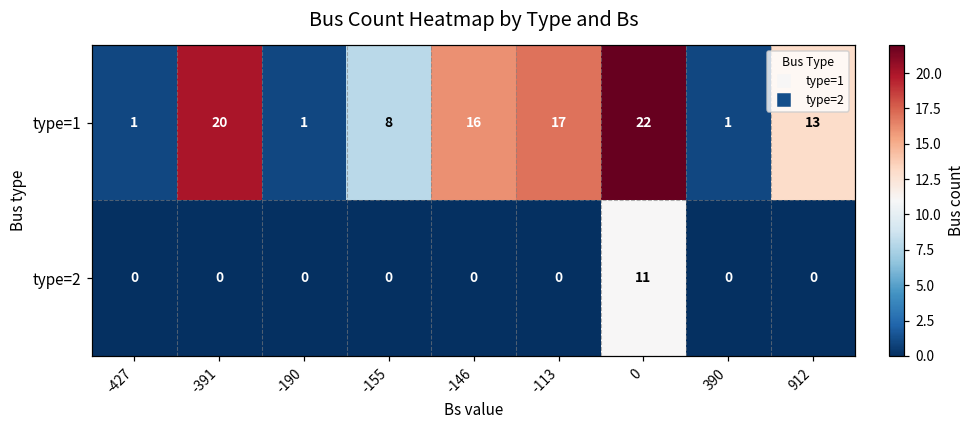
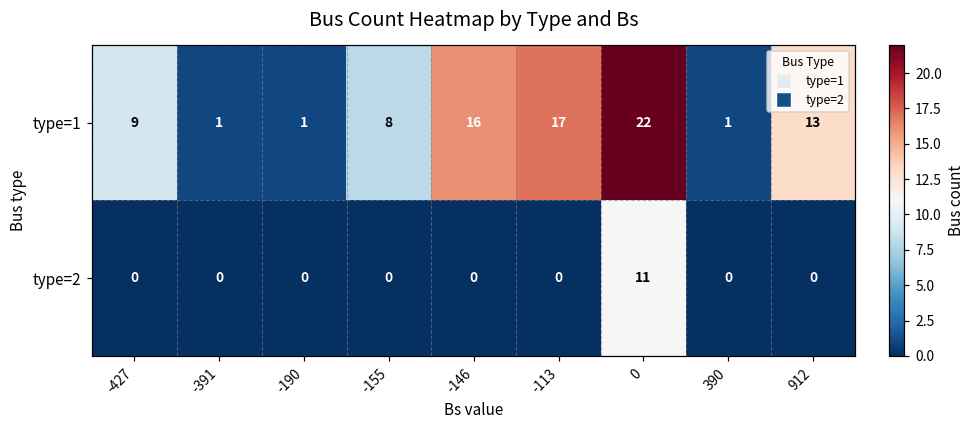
  {
    "type=1": {
-     "-427": 1,
-     "-391": 20,
+     "-427": 9,
+     "-391": 1,
      "-190": 1,
      "-155": 8,
      "-146": 16,
      "-113": 17,
      "0": 22,
      "390": 1,
      "912": 13
    },
    "type=2": {
      "-427": 0,
      "-391": 0,
      "-190": 0,
      "-155": 0,
      "-146": 0,
      "-113": 0,
      "0": 11,
      "390": 0,
      "912": 0
    }
  }
